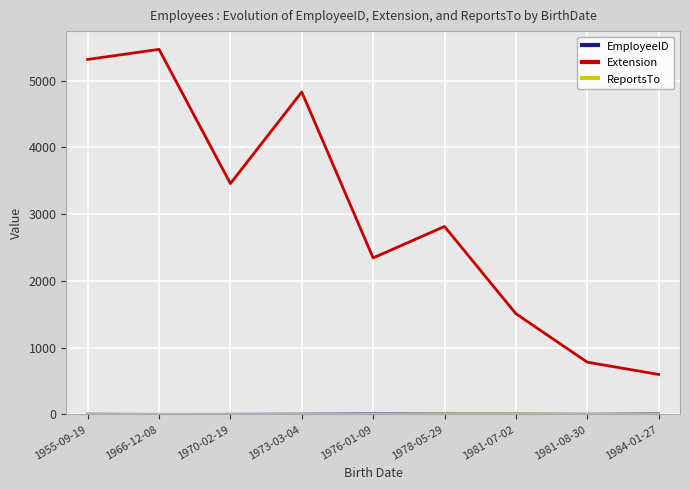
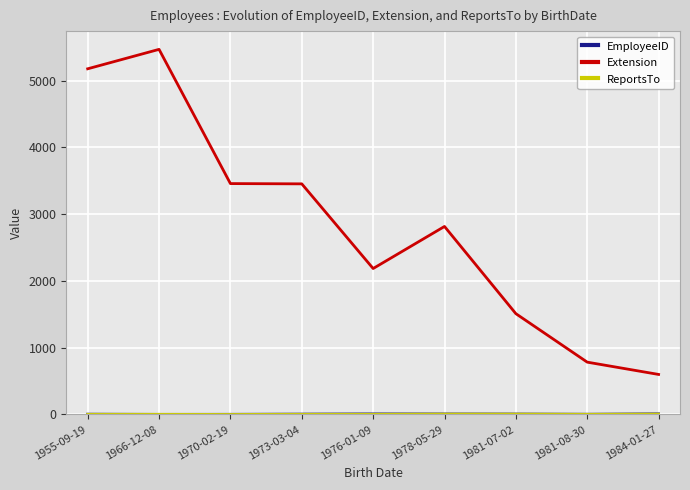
  {
    "ReportsTo": {
      "1955-09-19": 0,
      "1966-12-08": 0,
      "1970-02-19": 0,
      "1973-03-04": 0,
      "1976-01-09": 0,
      "1978-05-29": 0,
      "1981-07-02": 0,
      "1981-08-30": 0,
      "1984-01-27": 0
    },
    "Extension": {
-     "1955-09-19": 5300,
+     "1955-09-19": 5200,
      "1966-12-08": 5500,
      "1970-02-19": 3500,
-     "1973-03-04": 4800,
-     "1976-01-09": 2300,
+     "1973-03-04": 3500,
+     "1976-01-09": 2200,
      "1978-05-29": 2800,
      "1981-07-02": 1500,
      "1981-08-30": 800,
      "1984-01-27": 600
    }
  }
